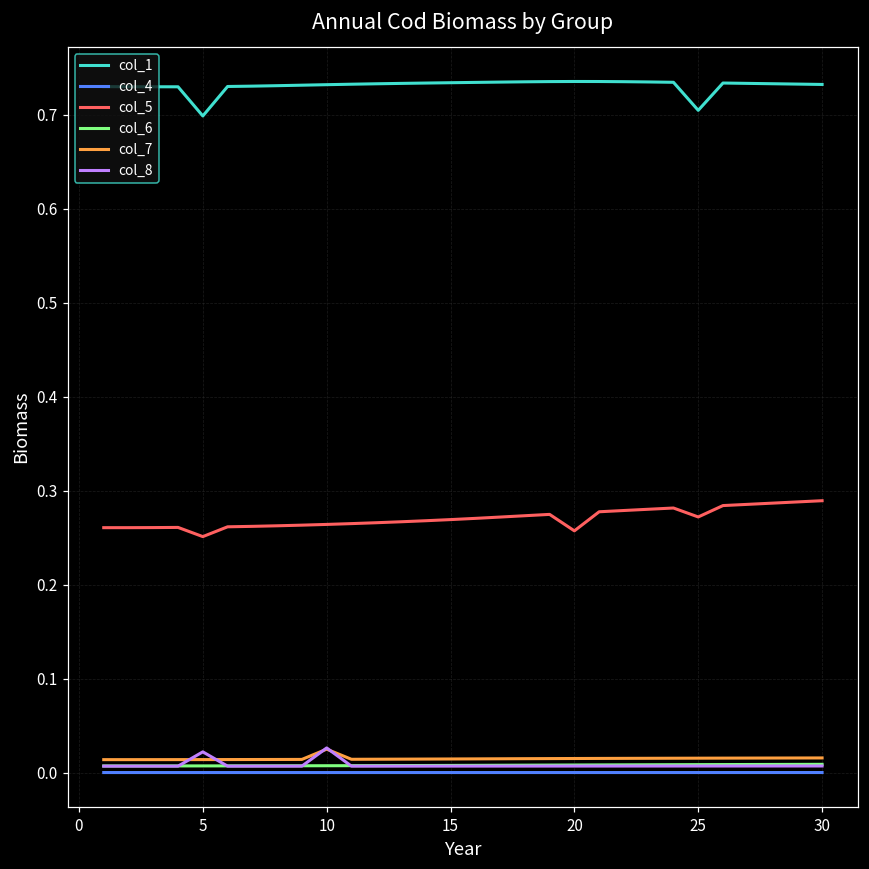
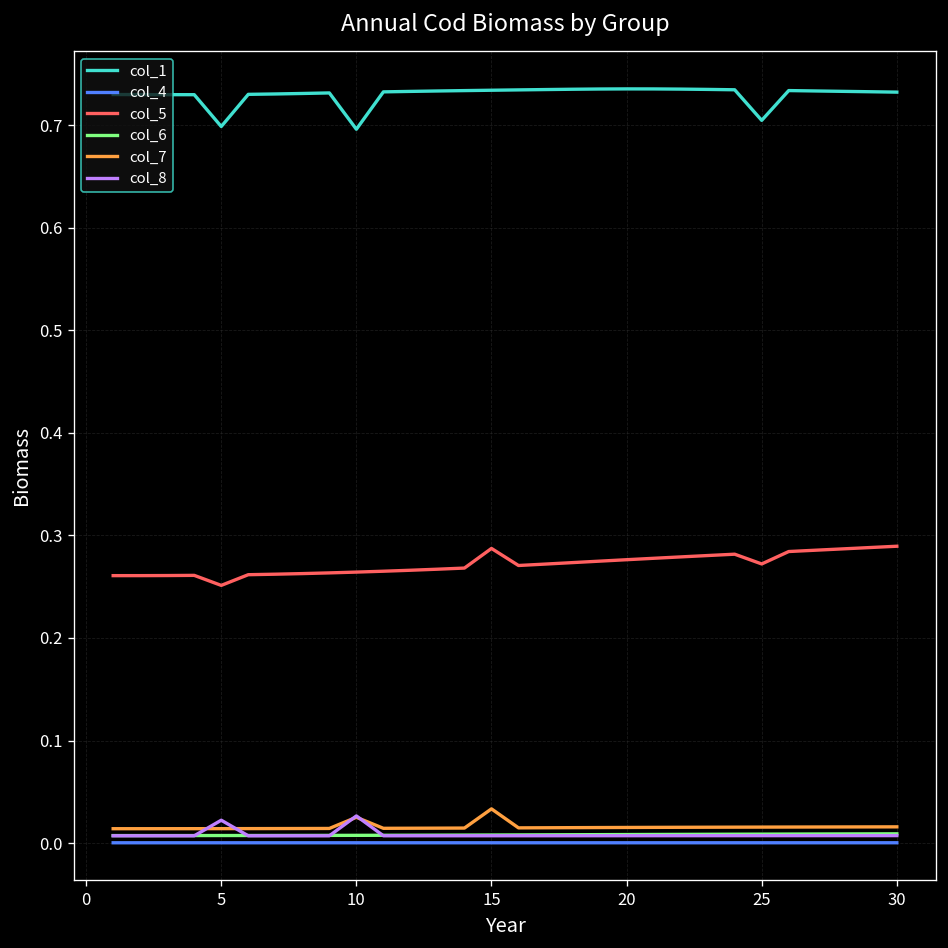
  {
    "col_1": {
      "5": 0.70,
-     "10": 0.73,
+     "10": 0.70,
      "15": 0.73,
      "20": 0.74,
      "25": 0.70,
      "30": 0.73
    },
    "col_4": {
      "5": 0.00,
      "10": 0.00,
      "15": 0.00,
      "20": 0.00,
      "25": 0.00,
      "30": 0.00
    },
    "col_5": {
      "5": 0.25,
      "10": 0.26,
-     "15": 0.27,
-     "20": 0.26,
+     "15": 0.29,
+     "20": 0.28,
      "25": 0.27,
      "30": 0.29
    },
    "col_6": {
      "5": 0.01,
      "10": 0.01
    },
    "col_7": {
      "5": 0.01,
-     "15": 0.01,
+     "15": 0.03,
      "20": 0.02,
      "25": 0.02,
      "30": 0.02
    },
    "col_8": {
      "5": 0.02
    }
  }
